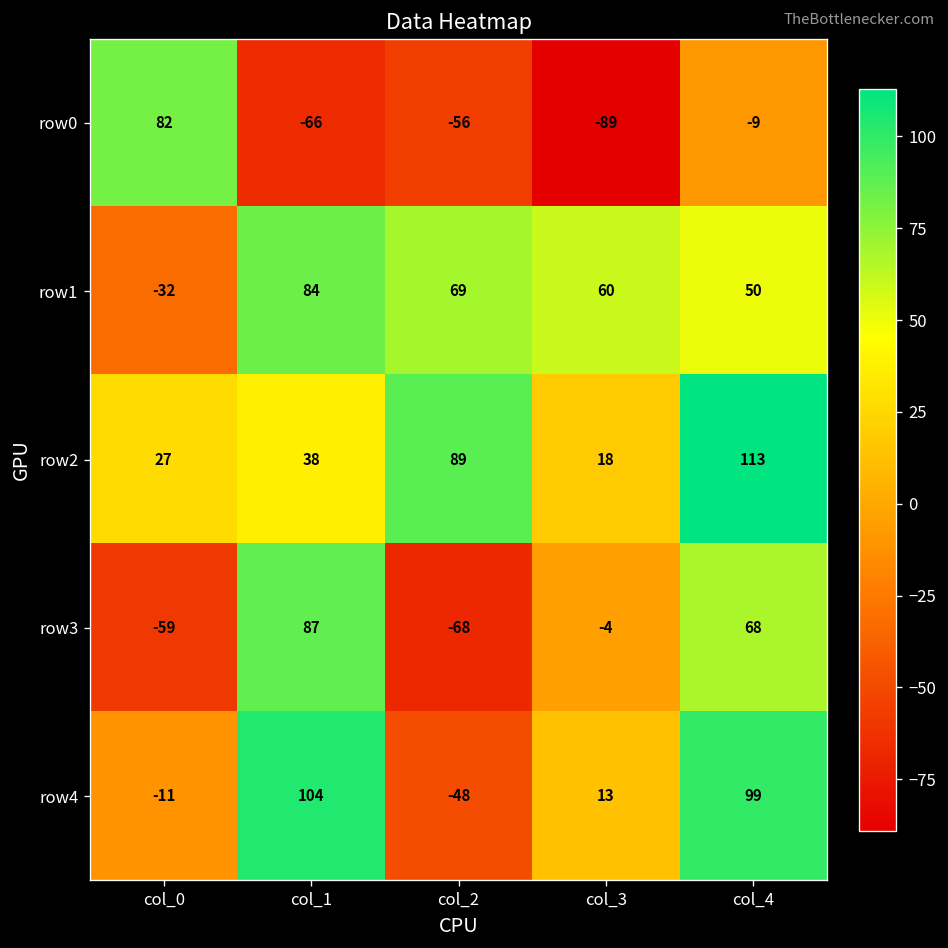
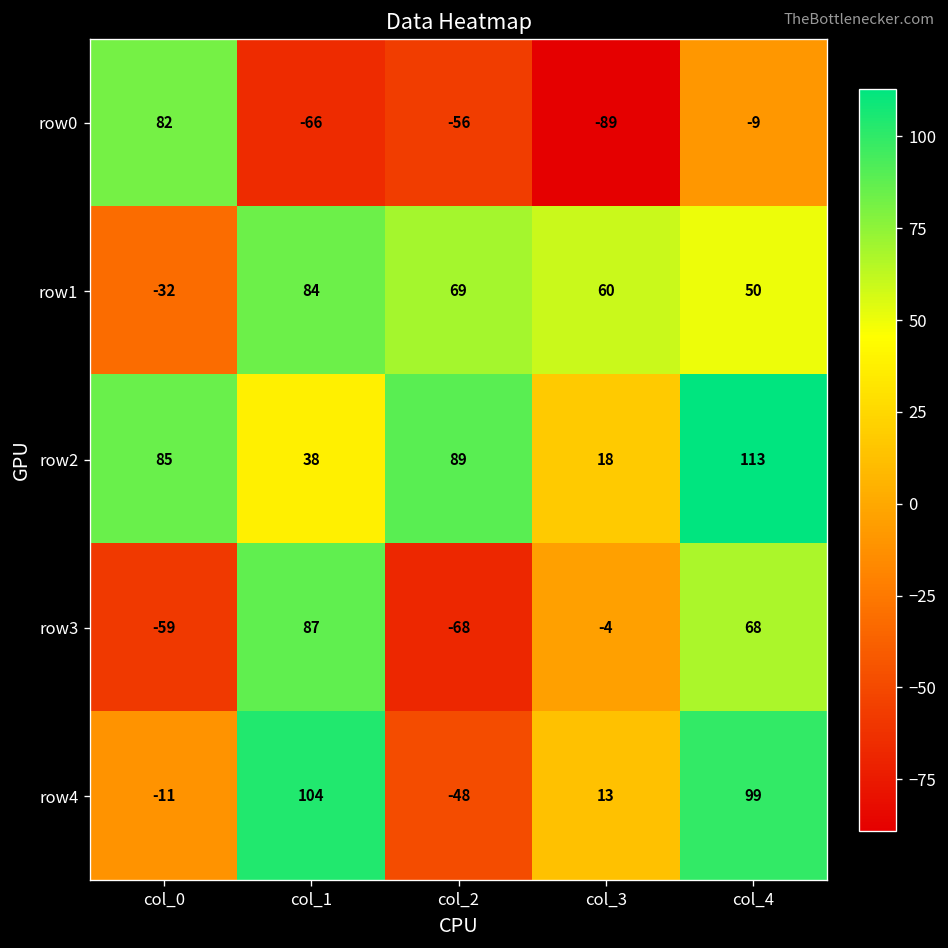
  {
    "row0": {
      "col_0": 82,
      "col_1": -66,
      "col_2": -56,
      "col_3": -89,
      "col_4": -9
    },
    "row1": {
      "col_0": -32,
      "col_1": 84,
      "col_2": 69,
      "col_3": 60,
      "col_4": 50
    },
    "row2": {
-     "col_0": 27,
+     "col_0": 85,
      "col_1": 38,
      "col_2": 89,
      "col_3": 18,
      "col_4": 113
    },
    "row3": {
      "col_0": -59,
      "col_1": 87,
      "col_2": -68,
      "col_3": -4,
      "col_4": 68
    },
    "row4": {
      "col_0": -11,
      "col_1": 104,
      "col_2": -48,
      "col_3": 13,
      "col_4": 99
    }
  }
